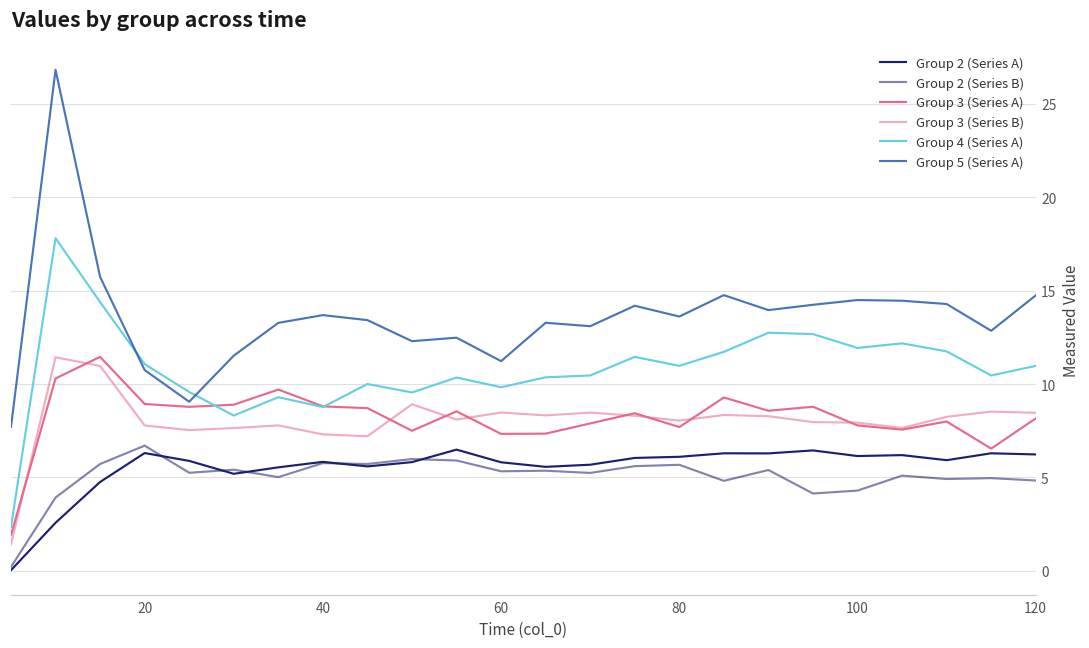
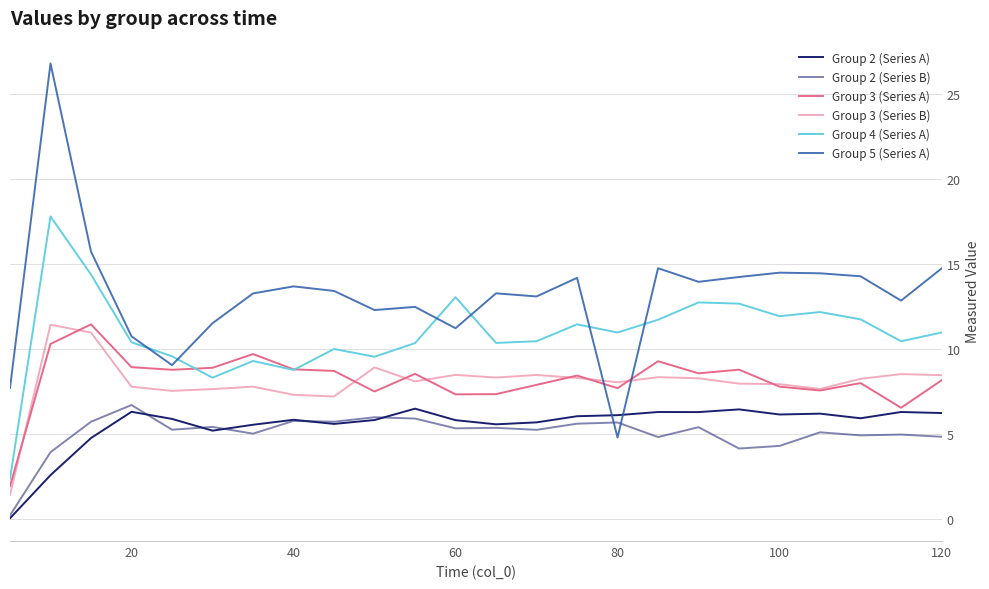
  {
    "Group 4 (Series A)": {
-     "20": 11.1,
-     "60": 9.8,
+     "20": 10.4,
+     "60": 13.1,
      "80": 11.0,
      "100": 11.9,
      "120": 11.0
    },
    "Group 5 (Series A)": {
      "20": 10.7,
      "40": 13.7,
      "60": 11.2,
-     "80": 13.6,
+     "80": 4.8,
      "100": 14.5,
      "120": 14.7
    }
  }
